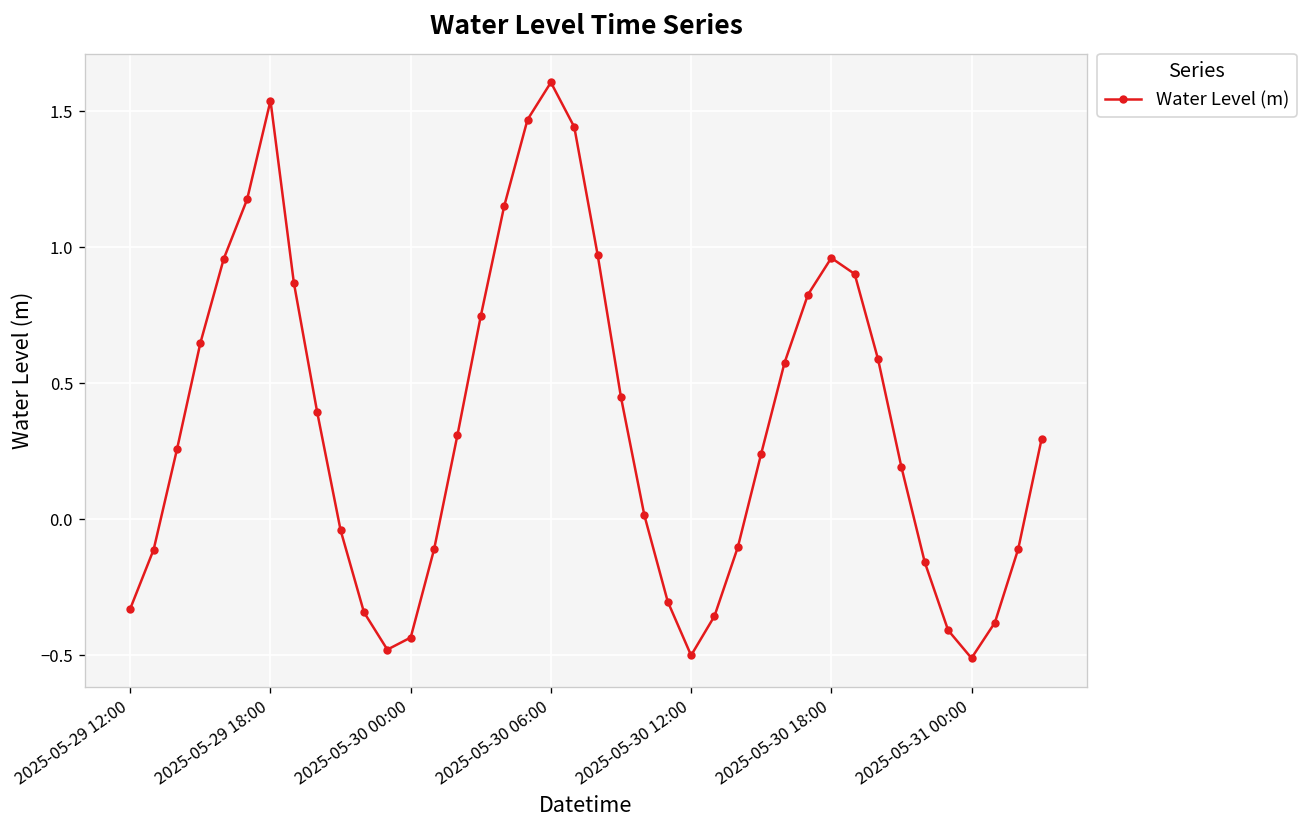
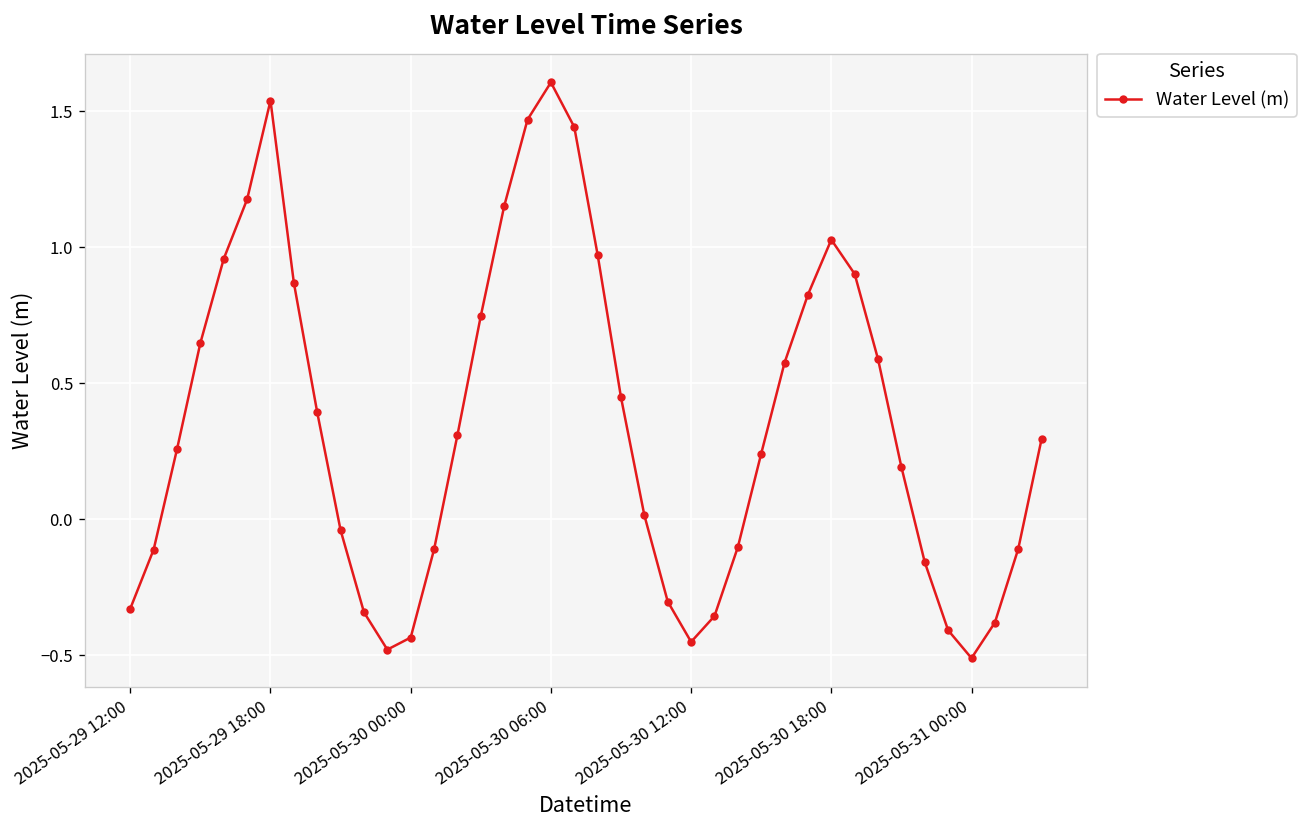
  {
    "2025-05-29 12:00": -0.33,
    "2025-05-29 18:00": 1.54,
    "2025-05-30 00:00": -0.44,
    "2025-05-30 06:00": 1.61,
-   "2025-05-30 12:00": -0.50,
-   "2025-05-30 18:00": 0.96,
+   "2025-05-30 12:00": -0.45,
+   "2025-05-30 18:00": 1.03,
    "2025-05-31 00:00": -0.51
  }
